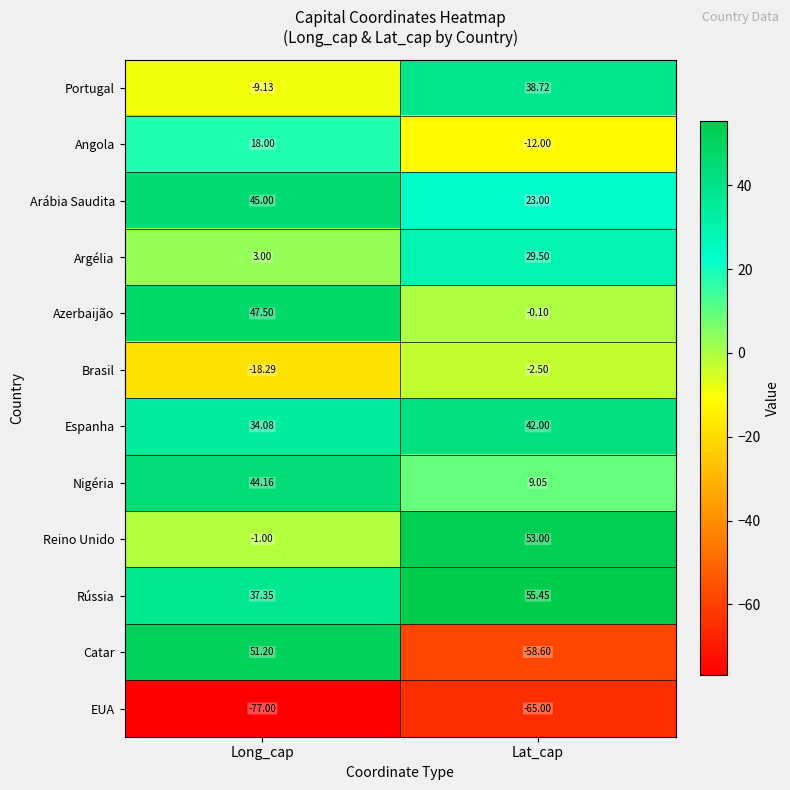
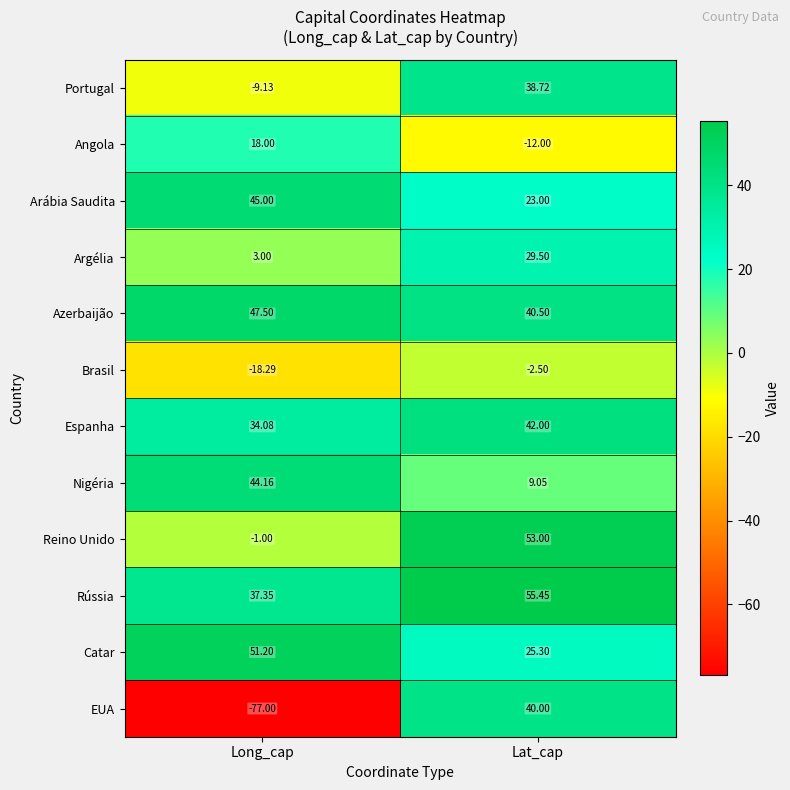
  {
    "Azerbaijão": {
-     "Lat_cap": -0.10
+     "Lat_cap": 40.50
    },
    "Catar": {
-     "Lat_cap": -58.60
+     "Lat_cap": 25.30
    },
    "EUA": {
-     "Lat_cap": -65.00
+     "Lat_cap": 40.00
    }
  }
